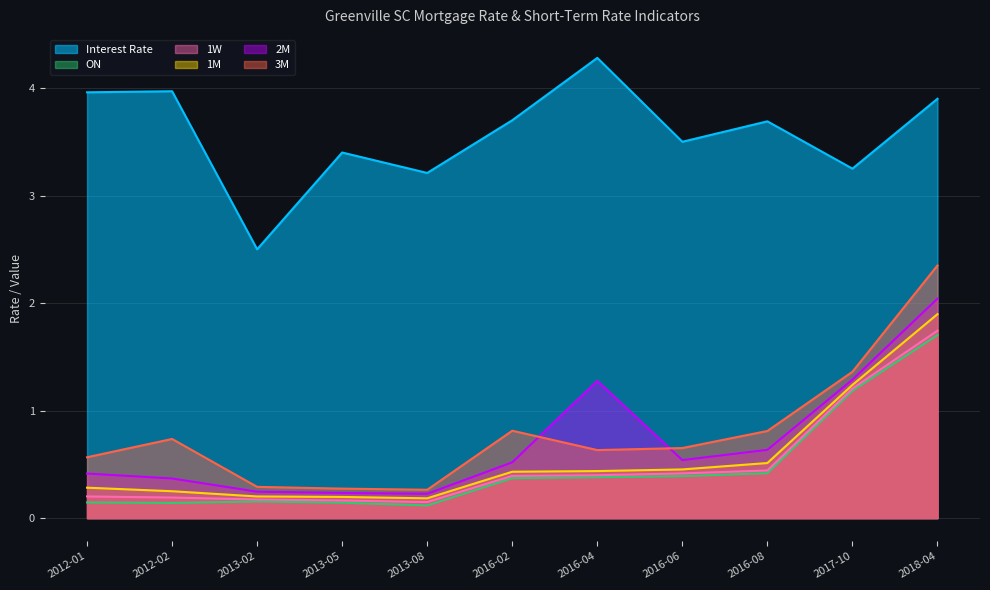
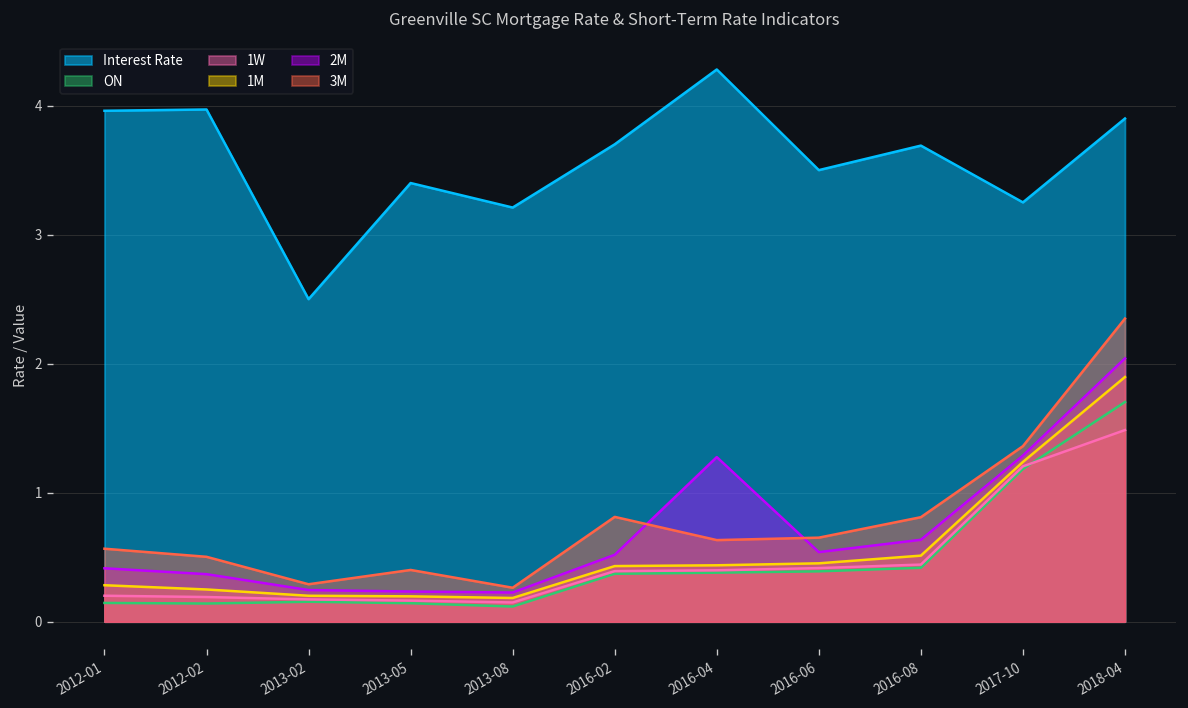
  {
    "Interest Rate": {
      "2012-01": 3.96,
      "2012-02": 3.97,
      "2013-02": 2.50,
      "2013-05": 3.40,
      "2013-08": 3.21,
      "2016-02": 3.70,
      "2016-04": 4.28,
      "2016-06": 3.50,
      "2016-08": 3.69,
      "2017-10": 3.25,
      "2018-04": 3.90
    },
    "ON": {
      "2012-01": 0.15,
      "2012-02": 0.14,
      "2013-08": 0.12,
      "2016-06": 0.39,
      "2016-08": 0.42,
      "2018-04": 1.70
    },
    "1W": {
      "2012-01": 0.20,
      "2012-02": 0.19,
      "2013-08": 0.15,
      "2016-06": 0.42,
      "2016-08": 0.44,
-     "2018-04": 1.74
+     "2018-04": 1.49
    },
    "1M": {
      "2012-01": 0.28,
      "2012-02": 0.25,
      "2013-02": 0.20,
      "2013-05": 0.20,
      "2013-08": 0.18,
      "2016-02": 0.43,
      "2016-04": 0.44,
      "2016-06": 0.45,
      "2016-08": 0.51,
      "2017-10": 1.24,
      "2018-04": 1.90
    },
    "2M": {
      "2012-01": 0.41,
      "2012-02": 0.37,
      "2013-02": 0.25,
      "2013-05": 0.23,
      "2013-08": 0.23,
      "2016-02": 0.52,
      "2016-04": 1.28,
      "2016-06": 0.54,
      "2016-08": 0.64,
      "2017-10": 1.29,
      "2018-04": 2.04
    },
    "3M": {
      "2012-01": 0.57,
-     "2012-02": 0.74,
+     "2012-02": 0.50,
      "2013-02": 0.29,
-     "2013-05": 0.27,
+     "2013-05": 0.40,
      "2013-08": 0.26,
      "2016-02": 0.81,
      "2016-04": 0.63,
      "2016-06": 0.65,
      "2016-08": 0.81,
      "2017-10": 1.36,
      "2018-04": 2.35
    }
  }
